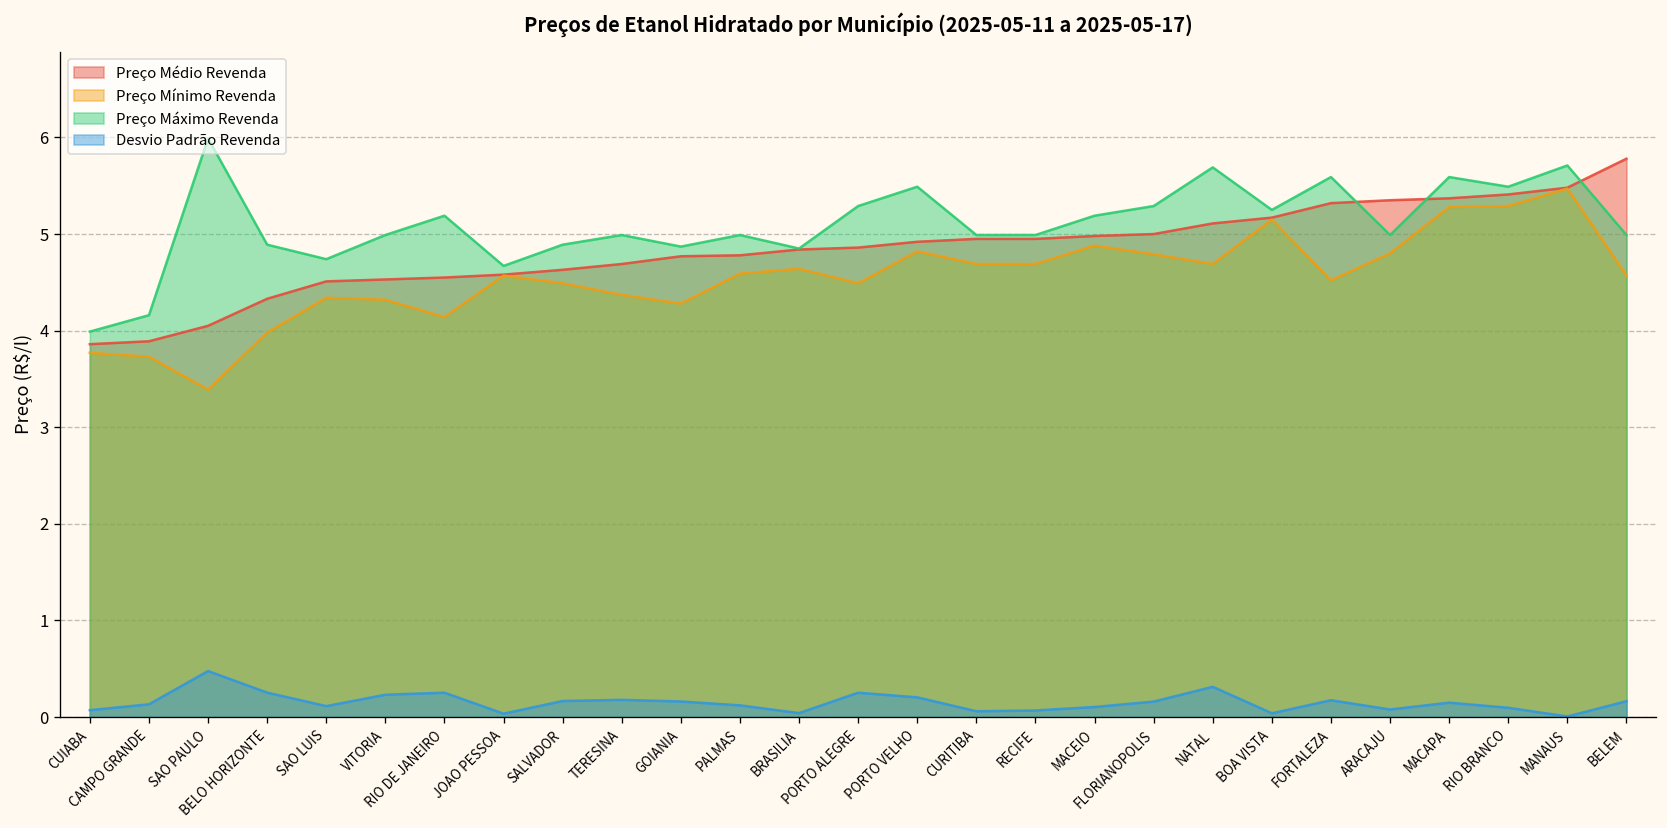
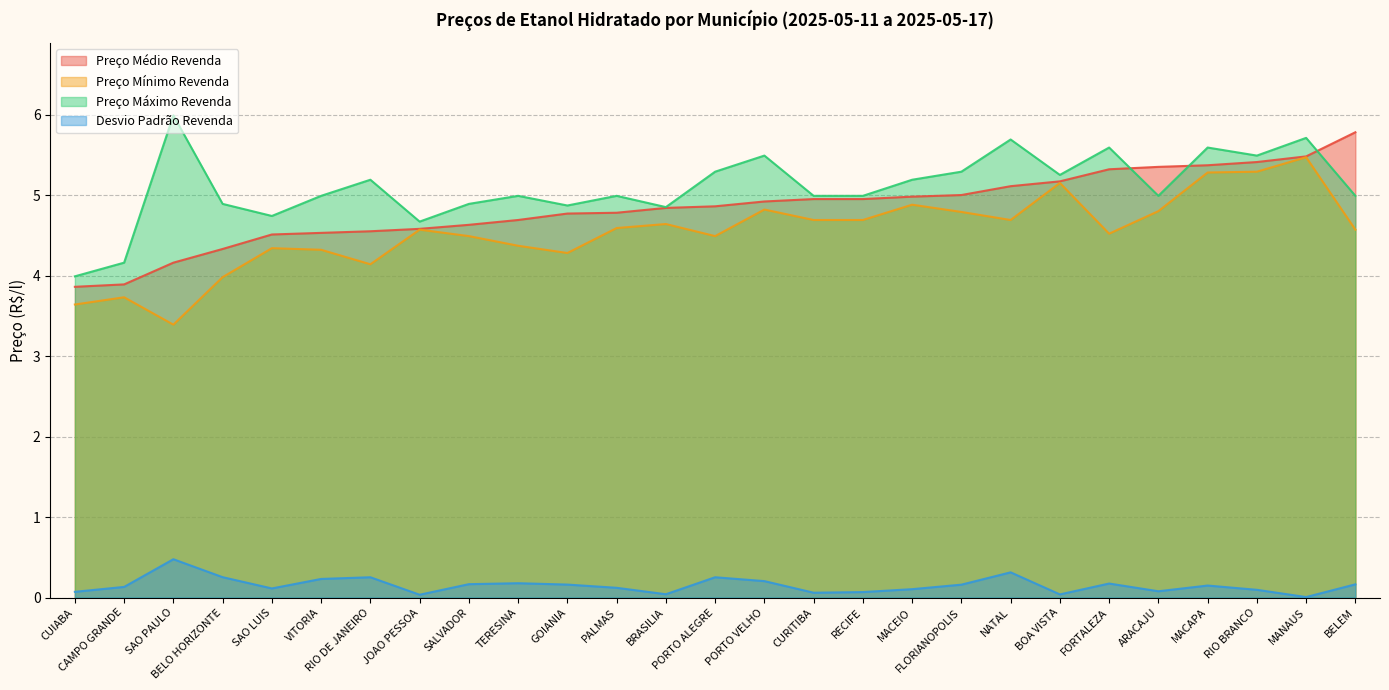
  {
    "Preço Médio Revenda": {
      "CUIABA": 3.9,
      "CAMPO GRANDE": 3.9,
-     "SAO PAULO": 4.1,
+     "SAO PAULO": 4.2,
      "BELO HORIZONTE": 4.3,
      "SAO LUIS": 4.5,
      "VITORIA": 4.5,
      "RIO DE JANEIRO": 4.6,
      "SALVADOR": 4.6,
      "TERESINA": 4.7,
      "GOIANIA": 4.8,
      "PALMAS": 4.8,
      "PORTO ALEGRE": 4.9,
      "PORTO VELHO": 4.9,
      "CURITIBA": 5.0,
      "RECIFE": 5.0,
      "MACEIO": 5.0,
      "FLORIANOPOLIS": 5.0,
      "NATAL": 5.1,
      "FORTALEZA": 5.3,
      "ARACAJU": 5.4,
      "MACAPA": 5.4,
      "RIO BRANCO": 5.4,
      "BELEM": 5.8
    },
    "Preço Mínimo Revenda": {
-     "CUIABA": 3.8,
+     "CUIABA": 3.6,
      "CAMPO GRANDE": 3.7,
      "SAO PAULO": 3.4,
      "BELO HORIZONTE": 4.0,
      "SAO LUIS": 4.3,
      "VITORIA": 4.3,
      "RIO DE JANEIRO": 4.1,
      "SALVADOR": 4.5,
      "TERESINA": 4.4,
      "GOIANIA": 4.3,
      "PALMAS": 4.6,
      "BRASILIA": 4.6,
      "PORTO ALEGRE": 4.5,
      "PORTO VELHO": 4.8,
      "CURITIBA": 4.7,
      "RECIFE": 4.7,
      "MACEIO": 4.9,
      "FLORIANOPOLIS": 4.8,
      "NATAL": 4.7,
      "FORTALEZA": 4.5,
      "ARACAJU": 4.8,
      "MACAPA": 5.3,
      "RIO BRANCO": 5.3,
      "BELEM": 4.6
    },
    "Preço Máximo Revenda": {
      "CUIABA": 4.0,
      "CAMPO GRANDE": 4.2,
      "BELO HORIZONTE": 4.9,
      "SAO LUIS": 4.7,
      "VITORIA": 5.0,
      "RIO DE JANEIRO": 5.2,
      "JOAO PESSOA": 4.7,
      "SALVADOR": 4.9,
      "TERESINA": 5.0,
      "GOIANIA": 4.9,
      "PALMAS": 5.0,
      "PORTO ALEGRE": 5.3,
      "PORTO VELHO": 5.5,
      "CURITIBA": 5.0,
      "RECIFE": 5.0,
      "MACEIO": 5.2,
      "FLORIANOPOLIS": 5.3,
      "NATAL": 5.7,
      "BOA VISTA": 5.3,
      "FORTALEZA": 5.6,
      "ARACAJU": 5.0,
      "MACAPA": 5.6,
      "RIO BRANCO": 5.5,
      "MANAUS": 5.7,
      "BELEM": 5.0
    },
    "Desvio Padrão Revenda": {
      "CUIABA": 0.1,
      "CAMPO GRANDE": 0.1,
      "SAO PAULO": 0.5,
      "BELO HORIZONTE": 0.3,
      "SAO LUIS": 0.1,
      "VITORIA": 0.2,
      "RIO DE JANEIRO": 0.3,
      "JOAO PESSOA": 0.0,
      "SALVADOR": 0.2,
      "TERESINA": 0.2,
      "GOIANIA": 0.2,
      "PALMAS": 0.1,
      "BRASILIA": 0.0,
      "PORTO ALEGRE": 0.3,
      "PORTO VELHO": 0.2,
      "CURITIBA": 0.1,
      "RECIFE": 0.1,
      "MACEIO": 0.1,
      "FLORIANOPOLIS": 0.2,
      "NATAL": 0.3,
      "BOA VISTA": 0.0,
      "FORTALEZA": 0.2,
      "ARACAJU": 0.1,
      "MACAPA": 0.1,
      "RIO BRANCO": 0.1,
      "MANAUS": 0.0,
      "BELEM": 0.2
    }
  }
